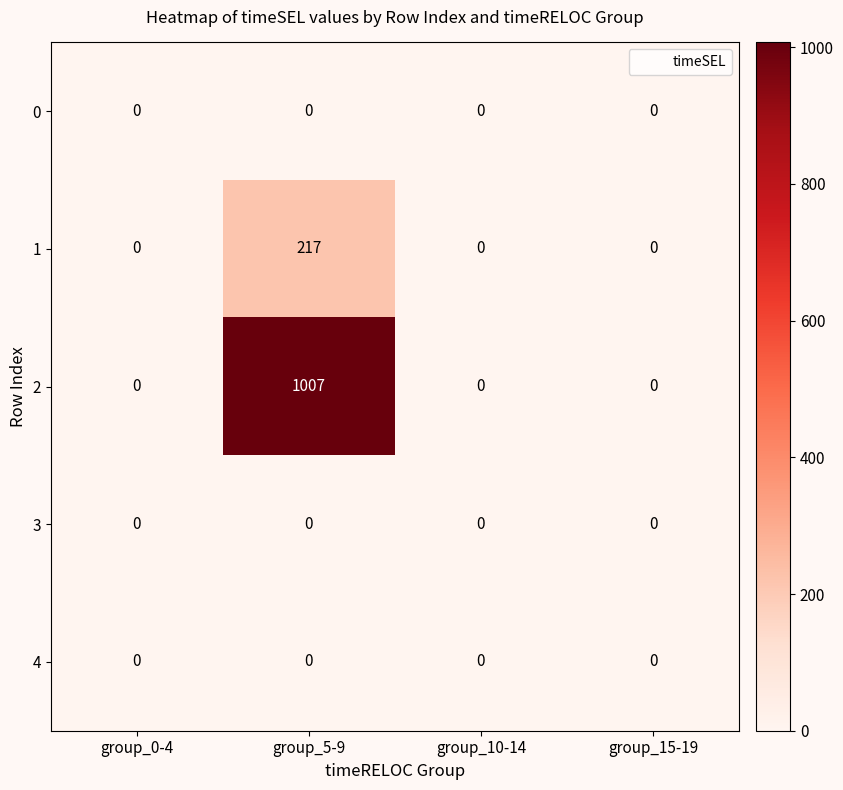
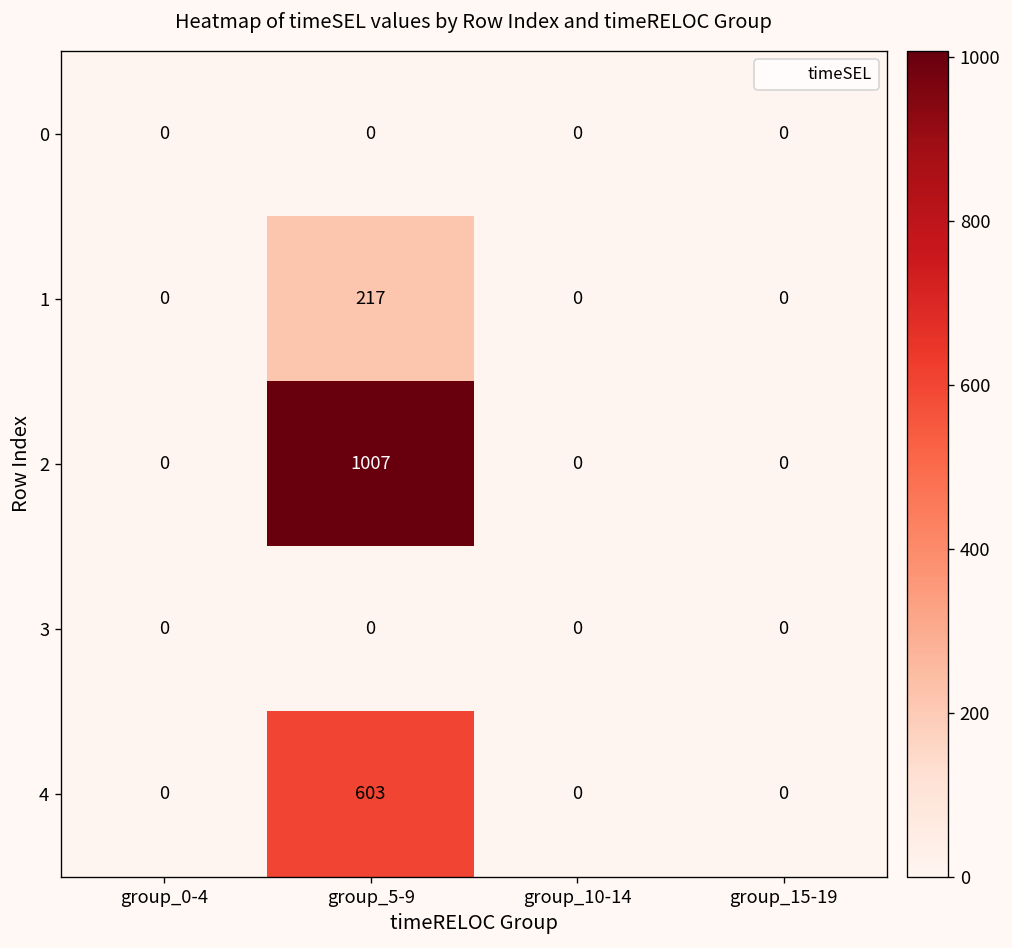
  {
    "0": {
      "group_0-4": 0,
      "group_5-9": 0,
      "group_10-14": 0,
      "group_15-19": 0
    },
    "1": {
      "group_0-4": 0,
      "group_5-9": 217,
      "group_10-14": 0,
      "group_15-19": 0
    },
    "2": {
      "group_0-4": 0,
      "group_5-9": 1007,
      "group_10-14": 0,
      "group_15-19": 0
    },
    "3": {
      "group_0-4": 0,
      "group_5-9": 0,
      "group_10-14": 0,
      "group_15-19": 0
    },
    "4": {
      "group_0-4": 0,
-     "group_5-9": 0,
+     "group_5-9": 603,
      "group_10-14": 0,
      "group_15-19": 0
    }
  }
